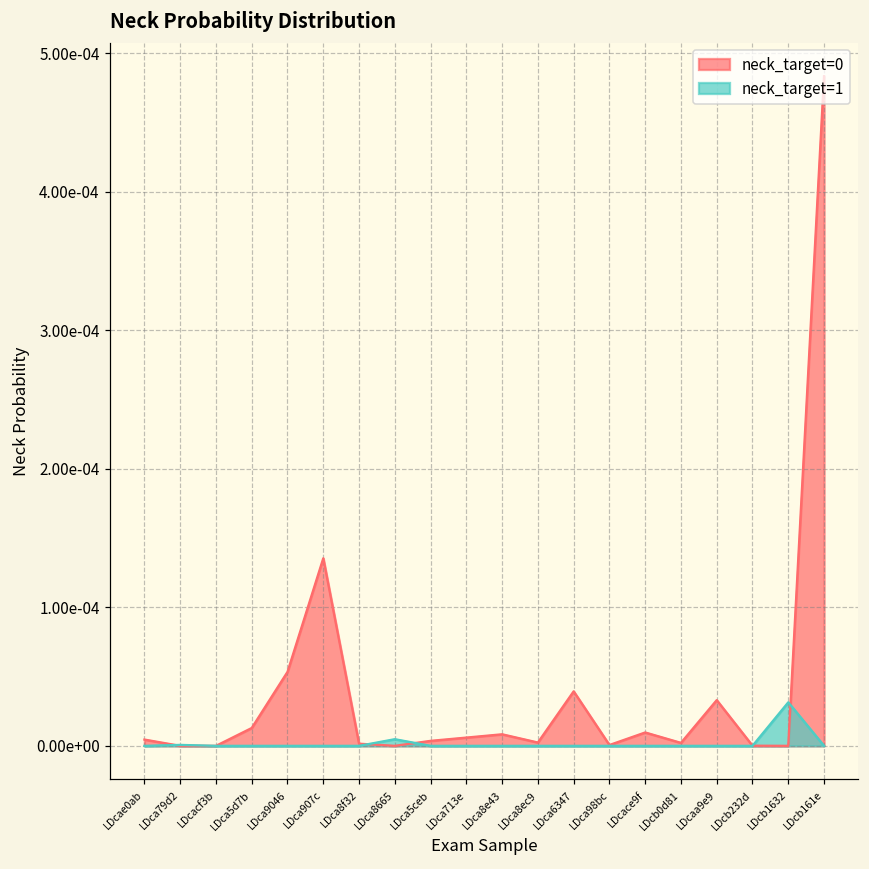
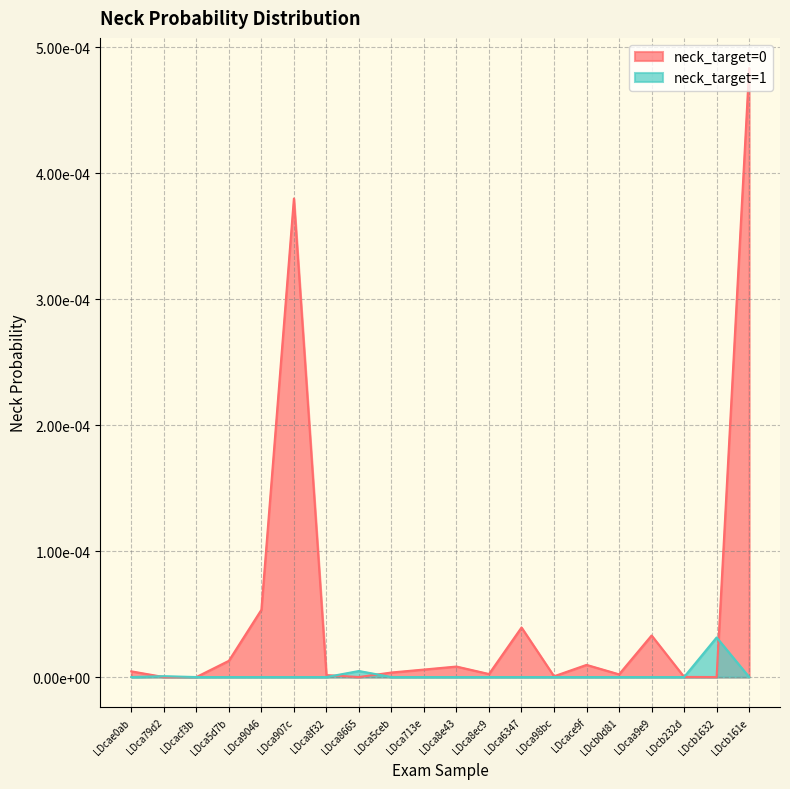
  {
    "neck_target=0": {
      "LDcae0ab": 0.000005,
      "LDca5d7b": 0.000013,
      "LDca9046": 0.000053,
-     "LDca907c": 0.000135,
+     "LDca907c": 0.000380,
      "LDca8665": 0.000000,
      "LDca5ceb": 0.000004,
      "LDca713e": 0.000006,
      "LDca8e43": 0.000008,
      "LDca8ec9": 0.000002,
      "LDca6347": 0.000039,
      "LDcace9f": 0.000010,
      "LDcb0d81": 0.000002,
      "LDcaa9e9": 0.000033,
      "LDcb1632": 0.000000
    },
    "neck_target=1": {
      "LDcae0ab": 0.000000,
      "LDca5d7b": 0.000000,
      "LDca9046": 0.000000,
      "LDca907c": 0.000000,
      "LDca8665": 0.000005,
      "LDca5ceb": 0.000000,
      "LDca713e": 0.000000,
      "LDca8e43": 0.000000,
      "LDca8ec9": 0.000000,
      "LDca6347": 0.000000,
      "LDcace9f": 0.000000,
      "LDcb0d81": 0.000000,
      "LDcaa9e9": 0.000000,
      "LDcb1632": 0.000031,
      "LDcb161e": 0.000000
    }
  }
